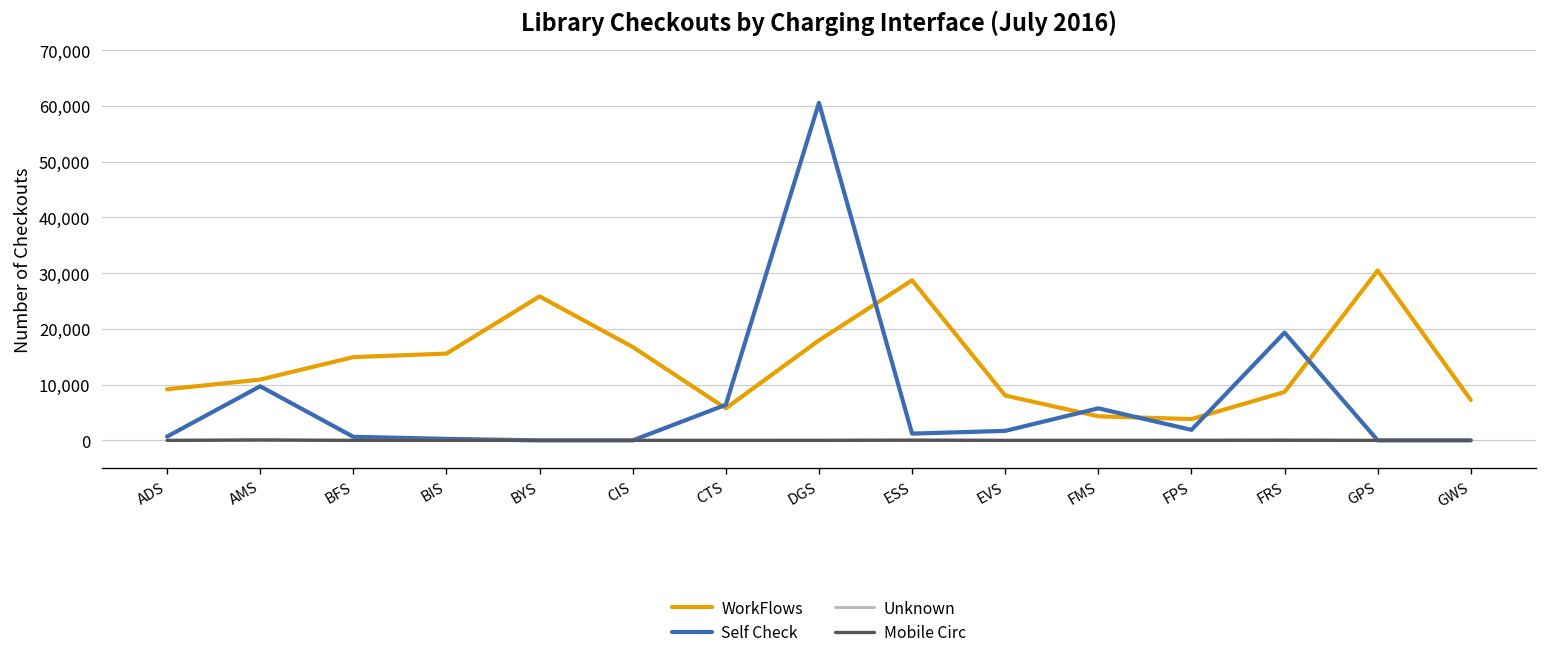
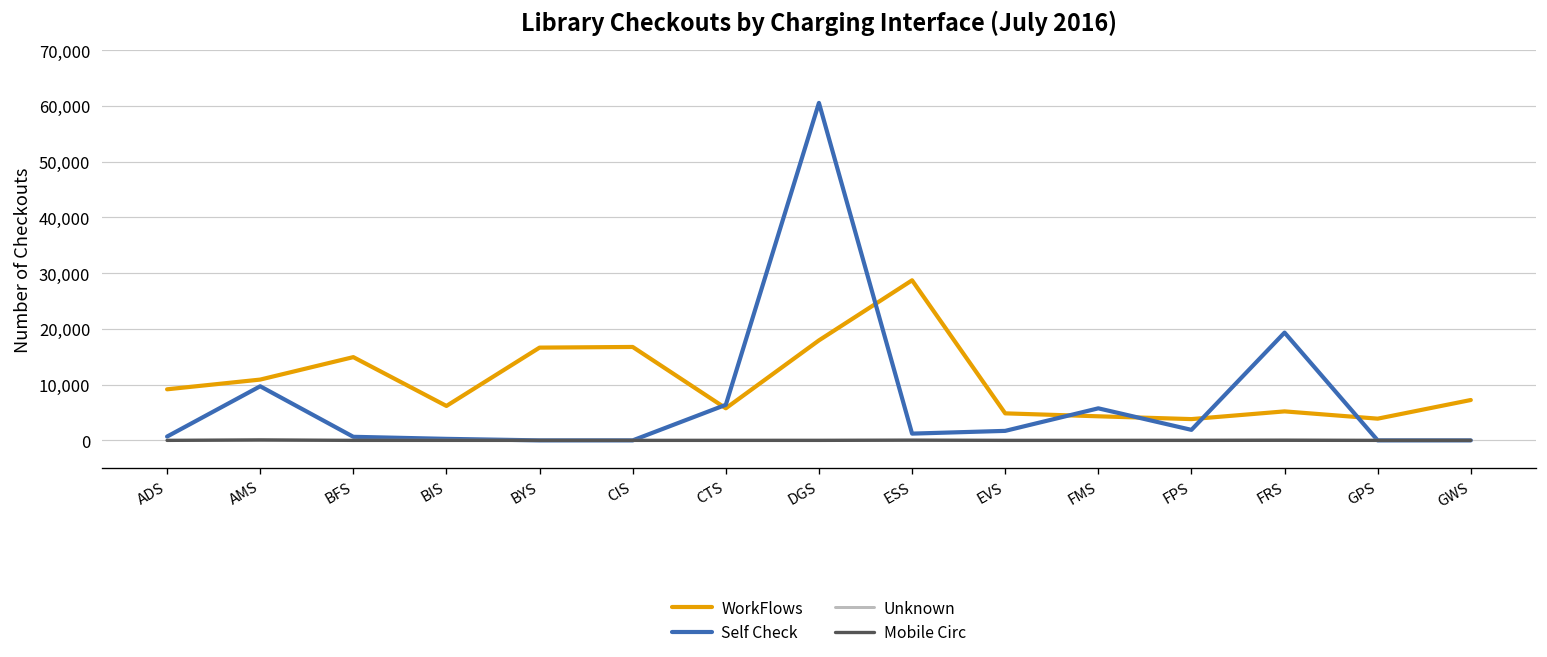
  {
    "WorkFlows": {
      "ADS": "9,000",
      "AMS": "11,000",
      "BFS": "15,000",
-     "BIS": "16,000",
-     "BYS": "26,000",
+     "BIS": "6,000",
+     "BYS": "17,000",
      "CIS": "17,000",
      "CTS": "6,000",
      "DGS": "18,000",
      "ESS": "29,000",
-     "EVS": "8,000",
+     "EVS": "5,000",
      "FMS": "4,000",
      "FPS": "4,000",
-     "FRS": "9,000",
-     "GPS": "30,000",
+     "FRS": "5,000",
+     "GPS": "4,000",
      "GWS": "7,000"
    },
    "Self Check": {
      "ADS": "1,000",
      "AMS": "10,000",
      "BFS": "1,000",
      "CTS": "6,000",
      "DGS": "61,000",
      "ESS": "1,000",
      "EVS": "2,000",
      "FMS": "6,000",
      "FPS": "2,000",
      "FRS": "19,000"
    }
  }
